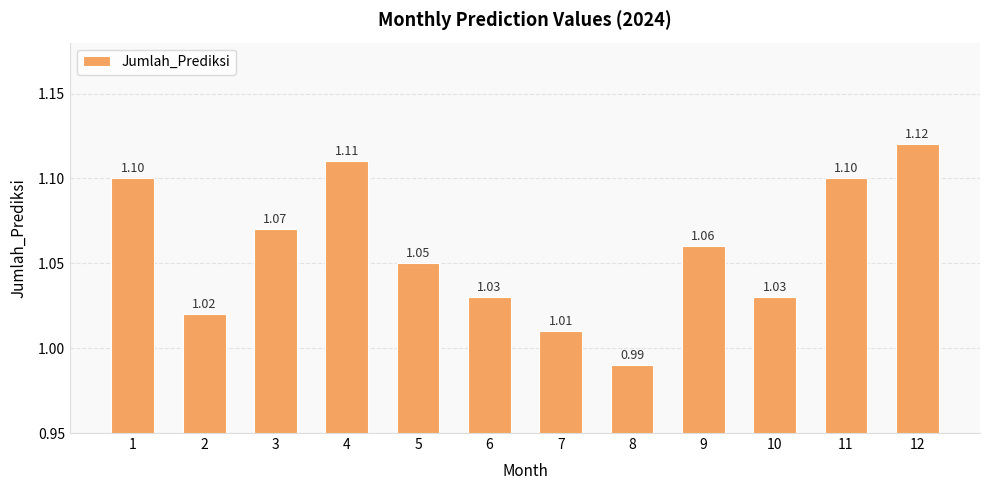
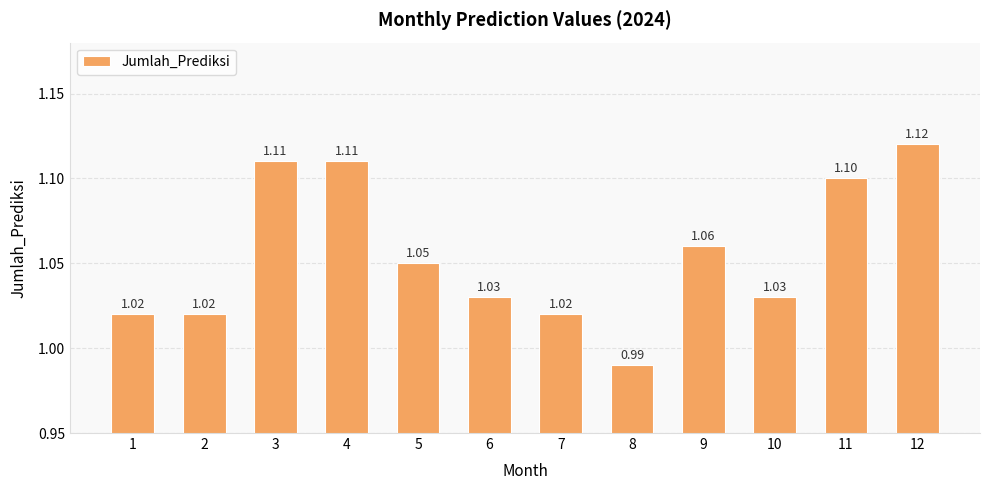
  {
-   "1": 1.10,
+   "1": 1.02,
    "2": 1.02,
-   "3": 1.07,
+   "3": 1.11,
    "4": 1.11,
    "5": 1.05,
    "6": 1.03,
-   "7": 1.01,
+   "7": 1.02,
    "8": 0.99,
    "9": 1.06,
    "10": 1.03,
    "11": 1.10,
    "12": 1.12
  }
